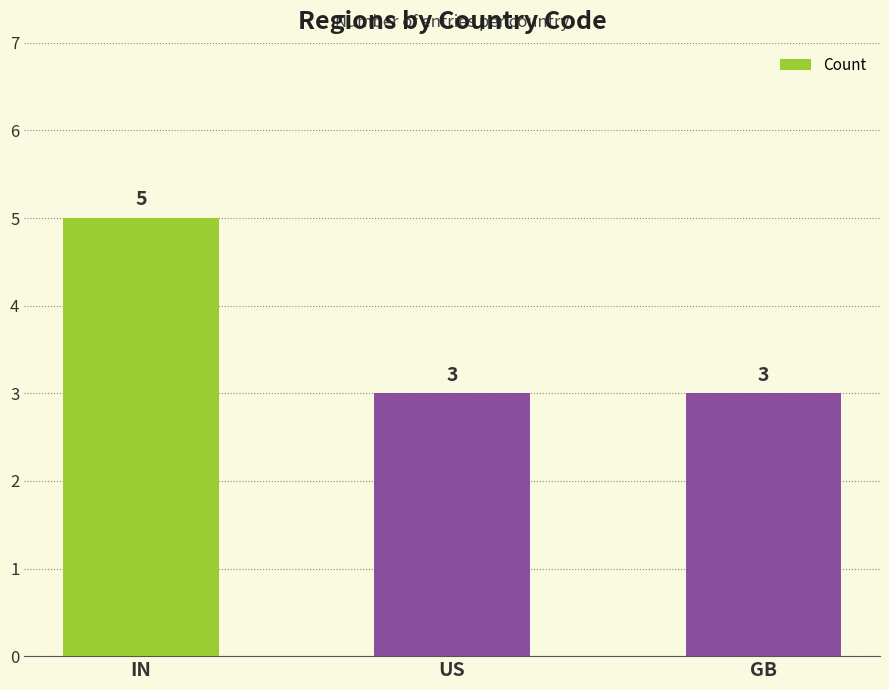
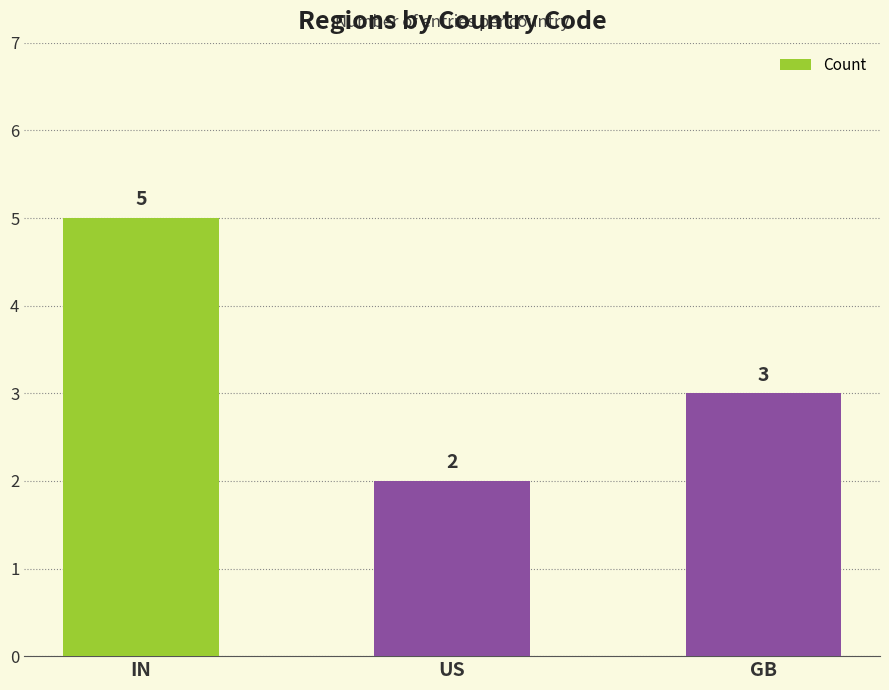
  {
    "IN": 5,
-   "US": 3,
+   "US": 2,
    "GB": 3
  }
